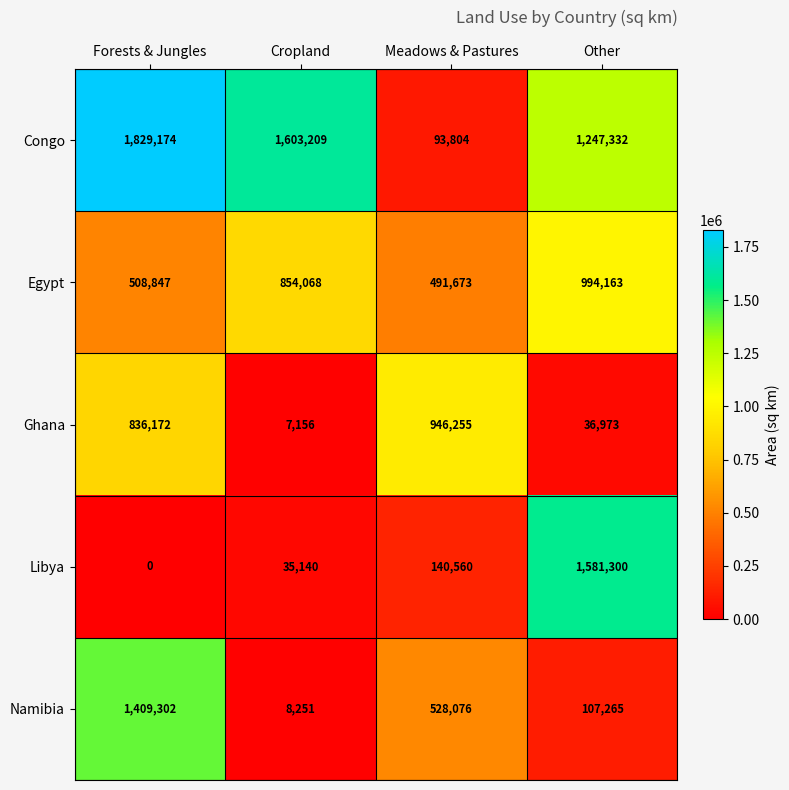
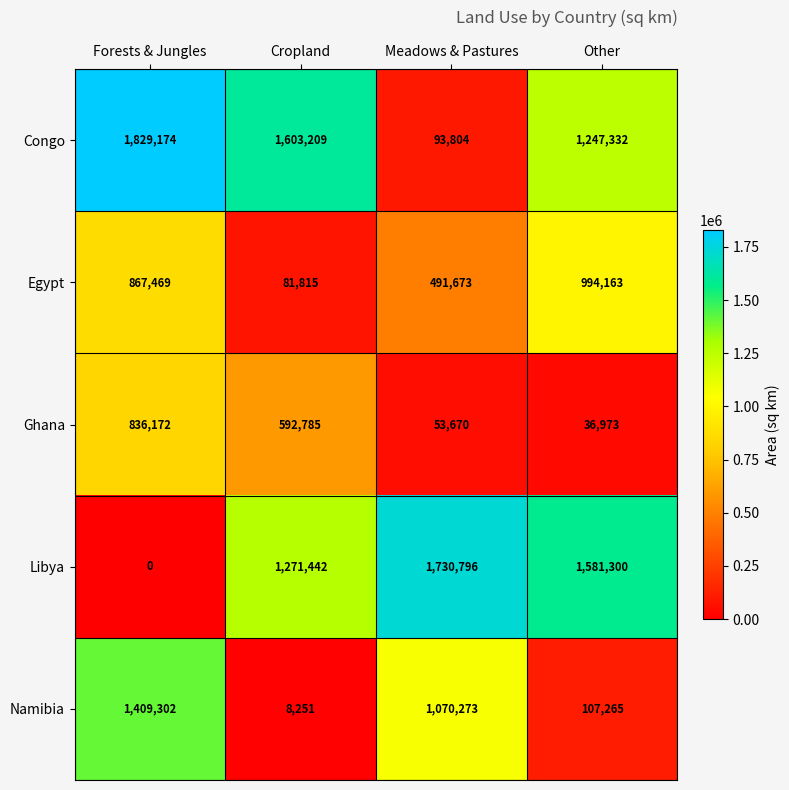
  {
    "Congo": {
      "Forests & Jungles": "1,829,174",
      "Cropland": "1,603,209",
      "Meadows & Pastures": "93,804",
      "Other": "1,247,332"
    },
    "Egypt": {
-     "Forests & Jungles": "508,847",
-     "Cropland": "854,068",
+     "Forests & Jungles": "867,469",
+     "Cropland": "81,815",
      "Meadows & Pastures": "491,673",
      "Other": "994,163"
    },
    "Ghana": {
      "Forests & Jungles": "836,172",
-     "Cropland": "7,156",
-     "Meadows & Pastures": "946,255",
+     "Cropland": "592,785",
+     "Meadows & Pastures": "53,670",
      "Other": "36,973"
    },
    "Libya": {
      "Forests & Jungles": "0",
-     "Cropland": "35,140",
-     "Meadows & Pastures": "140,560",
+     "Cropland": "1,271,442",
+     "Meadows & Pastures": "1,730,796",
      "Other": "1,581,300"
    },
    "Namibia": {
      "Forests & Jungles": "1,409,302",
      "Cropland": "8,251",
-     "Meadows & Pastures": "528,076",
+     "Meadows & Pastures": "1,070,273",
      "Other": "107,265"
    }
  }
